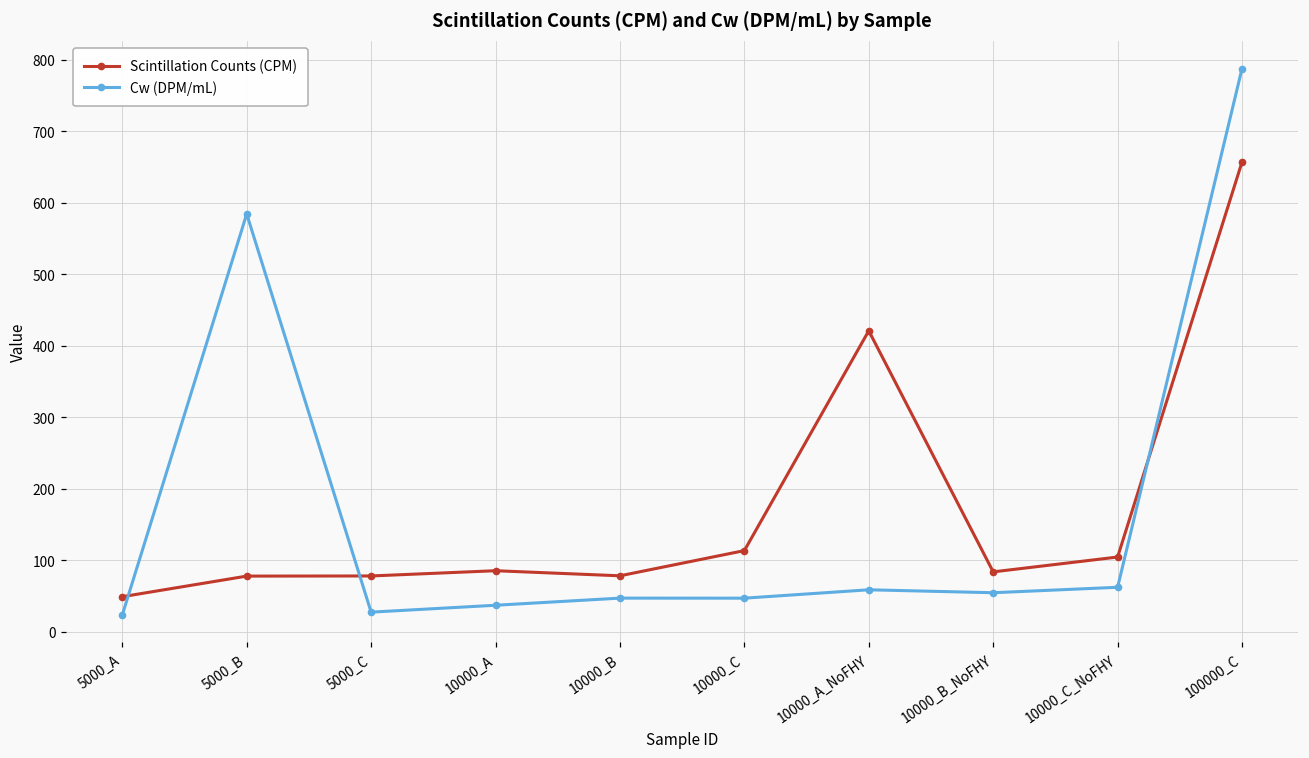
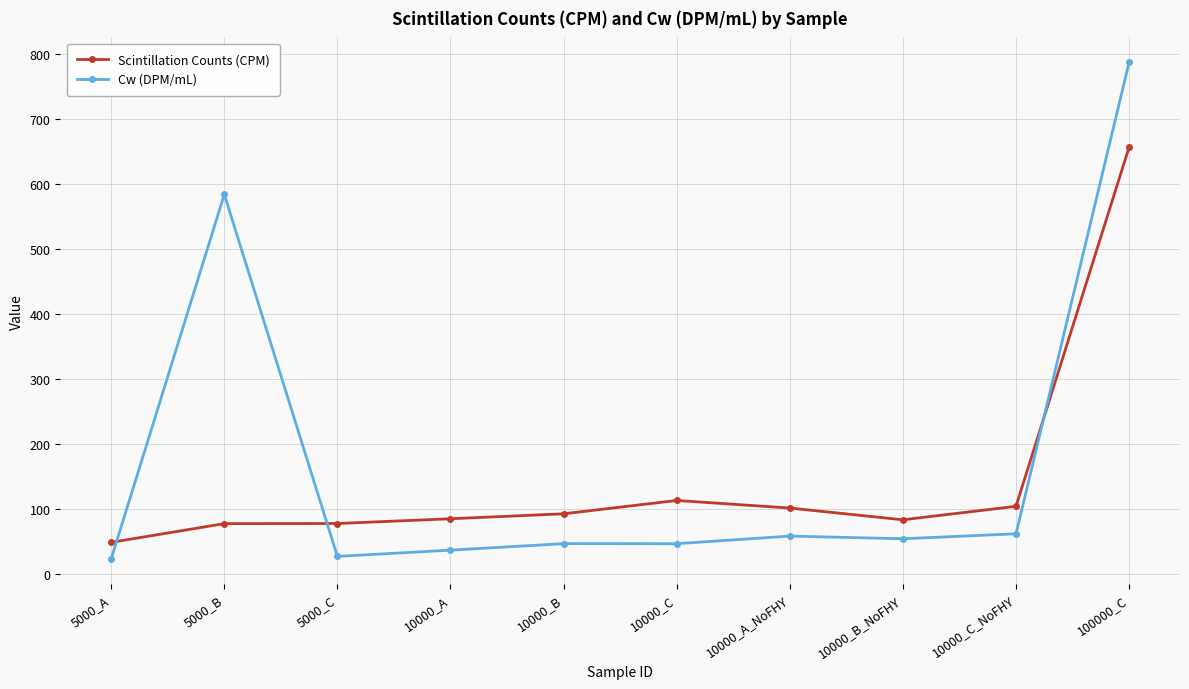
  {
    "Scintillation Counts (CPM)": {
      "5000_A": 50,
      "5000_B": 80,
      "5000_C": 80,
      "10000_A": 90,
-     "10000_B": 80,
+     "10000_B": 90,
      "10000_C": 110,
-     "10000_A_NoFHY": 420,
+     "10000_A_NoFHY": 100,
      "10000_B_NoFHY": 80,
      "10000_C_NoFHY": 100,
      "100000_C": 660
    },
    "Cw (DPM/mL)": {
      "5000_A": 20,
      "5000_B": 580,
      "5000_C": 30,
      "10000_A": 40,
      "10000_B": 50,
      "10000_C": 50,
      "10000_A_NoFHY": 60,
      "10000_B_NoFHY": 50,
      "10000_C_NoFHY": 60,
      "100000_C": 790
    }
  }
